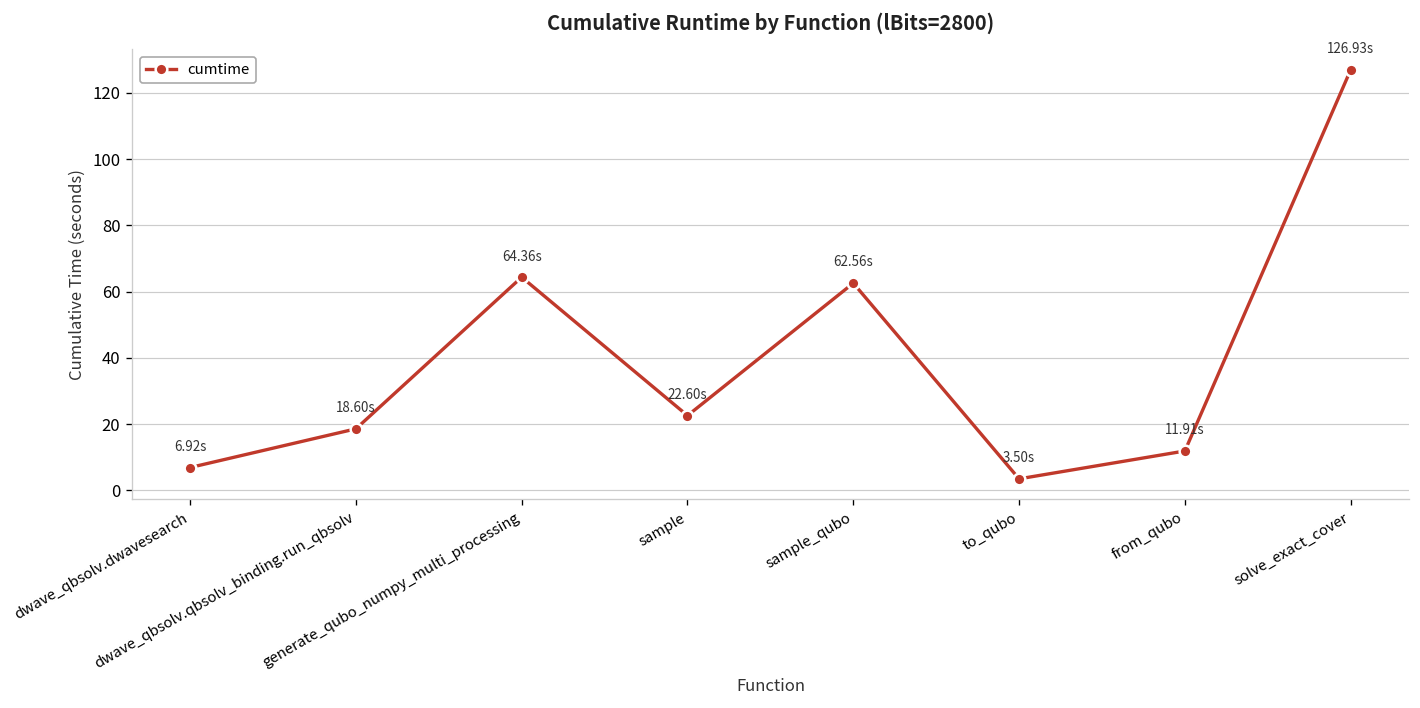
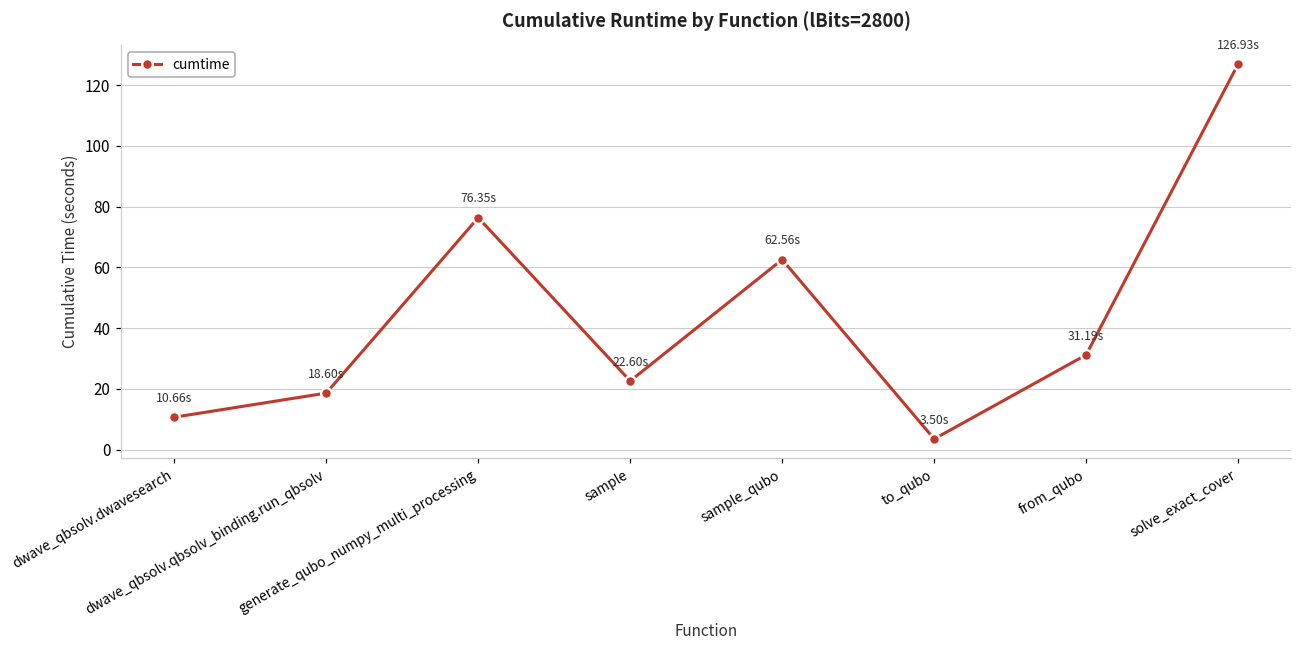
  {
-   "dwave_qbsolv.dwavesearch": "6.92s",
+   "dwave_qbsolv.dwavesearch": "10.66s",
    "dwave_qbsolv.qbsolv_binding.run_qbsolv": "18.60s",
-   "generate_qubo_numpy_multi_processing": "64.36s",
+   "generate_qubo_numpy_multi_processing": "76.35s",
    "sample": "22.60s",
    "sample_qubo": "62.56s",
    "to_qubo": "3.50s",
-   "from_qubo": "11.91s",
+   "from_qubo": "31.19s",
    "solve_exact_cover": "126.93s"
  }
